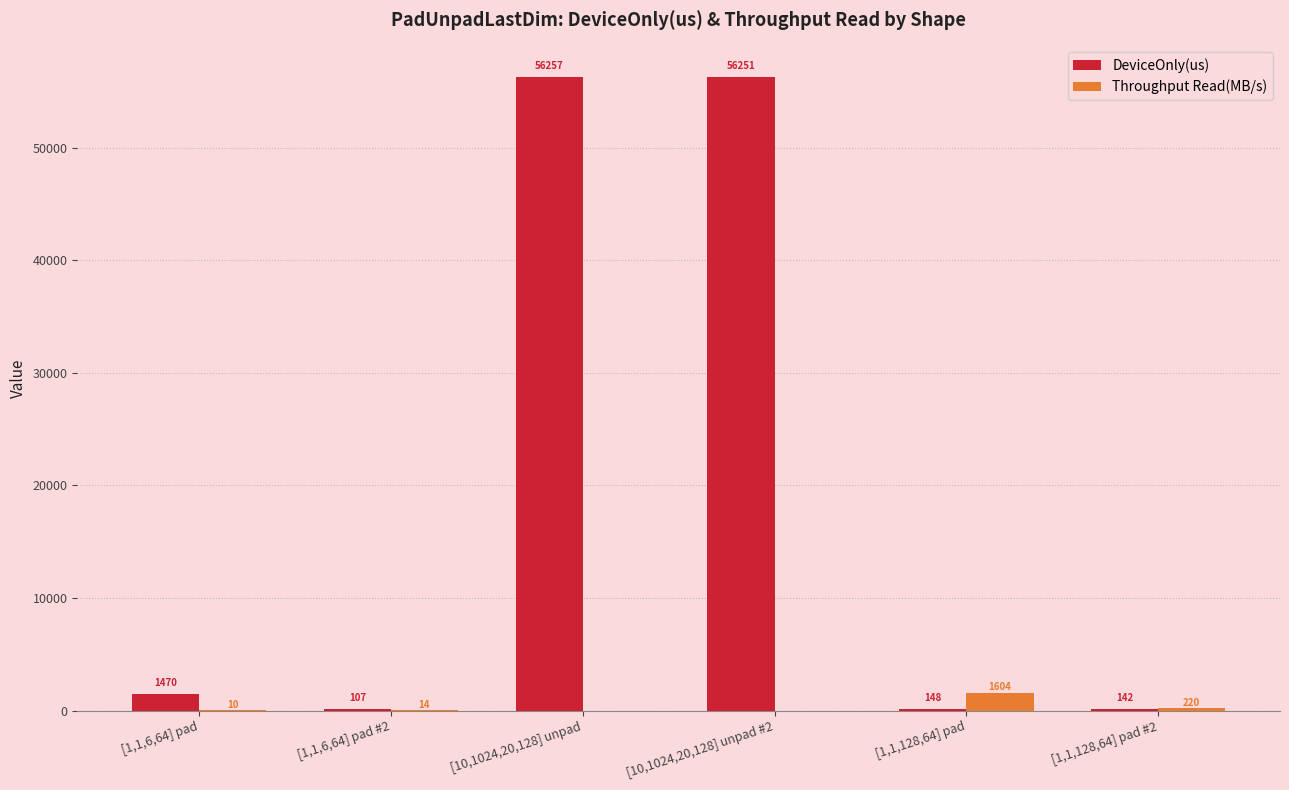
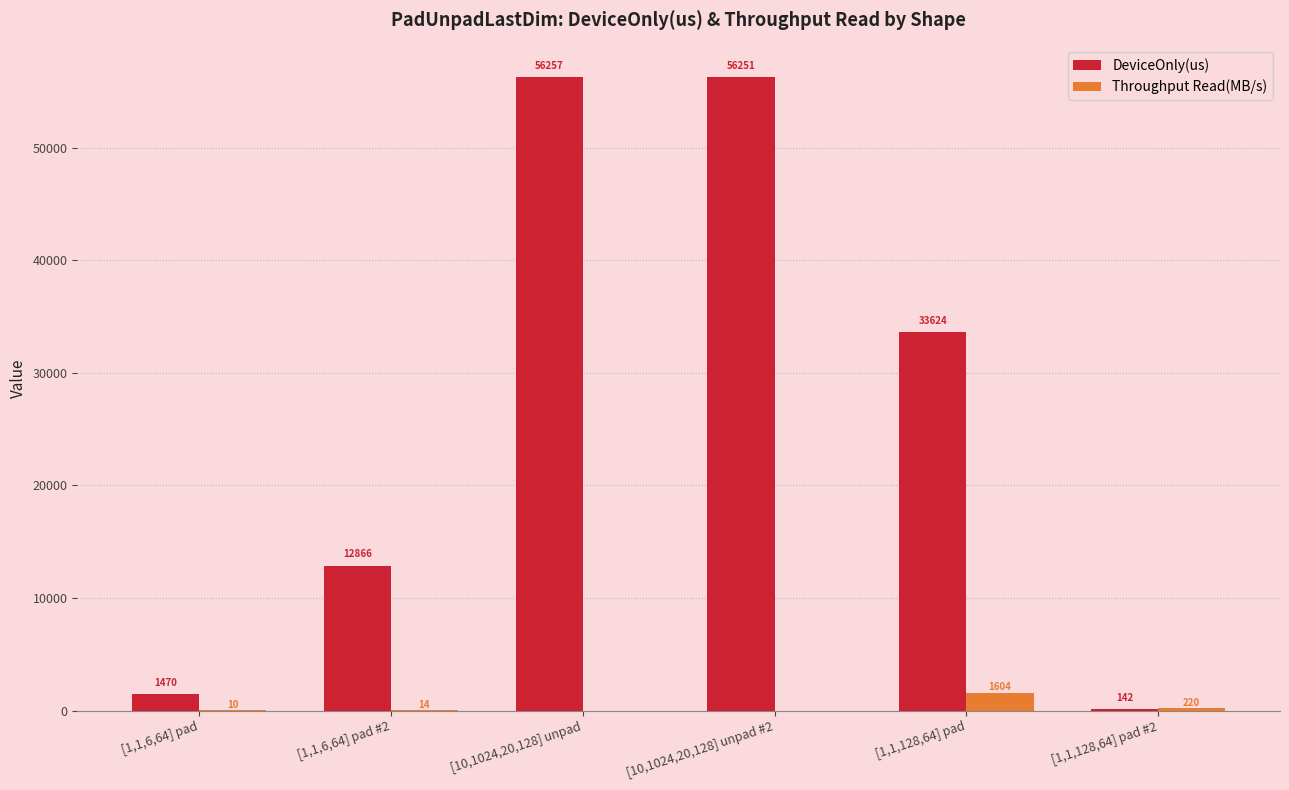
  {
    "DeviceOnly(us)": {
      "[1,1,6,64] pad": 1470,
-     "[1,1,6,64] pad #2": 107,
+     "[1,1,6,64] pad #2": 12866,
      "[10,1024,20,128] unpad": 56257,
      "[10,1024,20,128] unpad #2": 56251,
-     "[1,1,128,64] pad": 148,
+     "[1,1,128,64] pad": 33624,
      "[1,1,128,64] pad #2": 142
    },
    "Throughput Read(MB/s)": {
      "[1,1,6,64] pad": 10,
      "[1,1,6,64] pad #2": 14,
      "[1,1,128,64] pad": 1604,
      "[1,1,128,64] pad #2": 220
    }
  }
